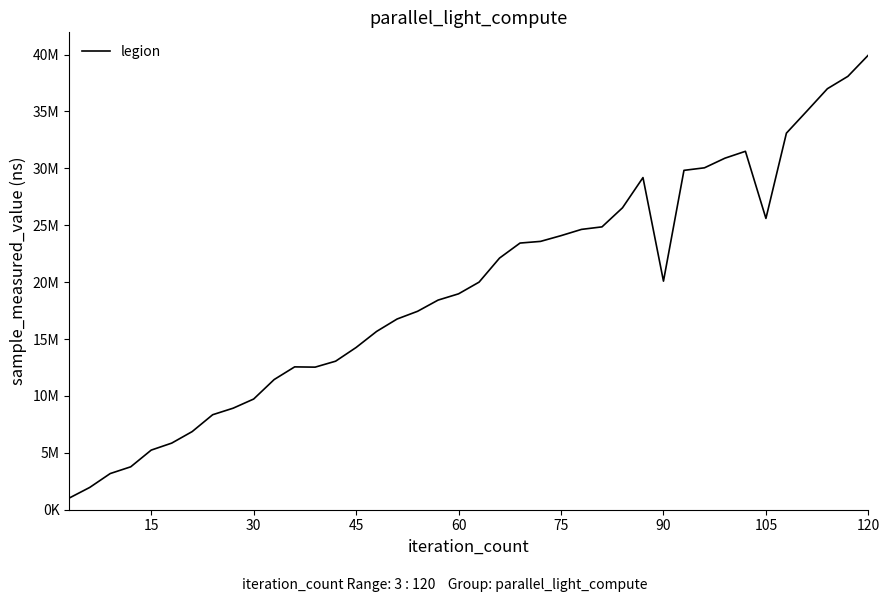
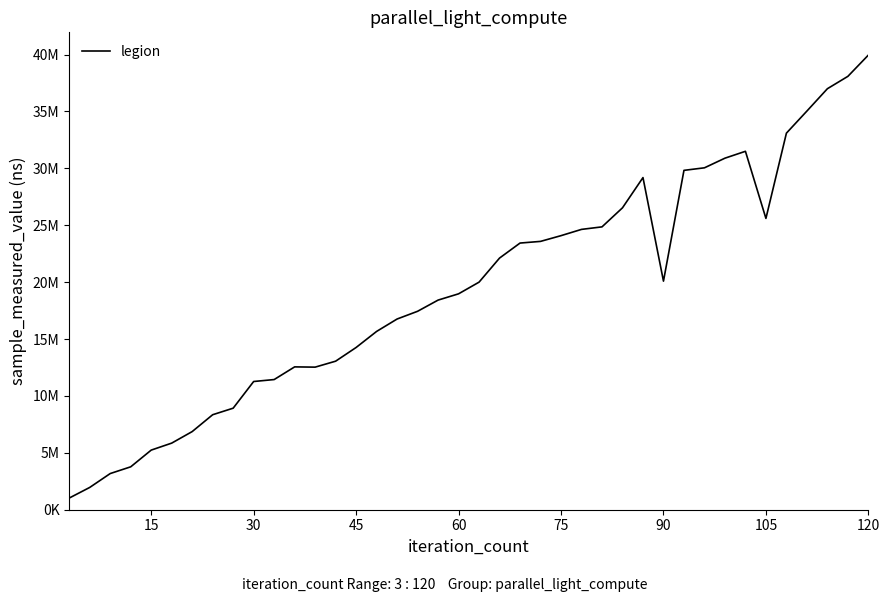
  {
    "15": 5200000,
-   "30": 9700000,
+   "30": 11300000,
    "45": 14300000,
    "60": 19000000,
    "75": 24100000,
    "90": 20100000,
    "105": 25600000,
    "120": 40000000
  }
